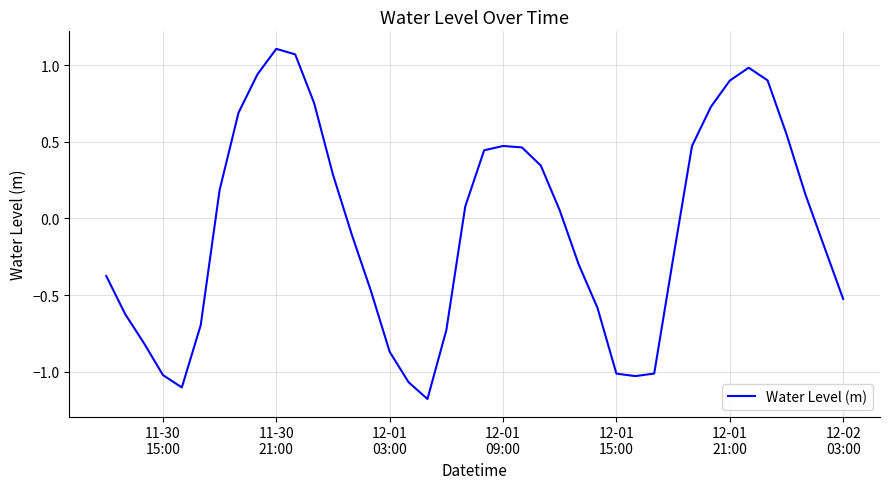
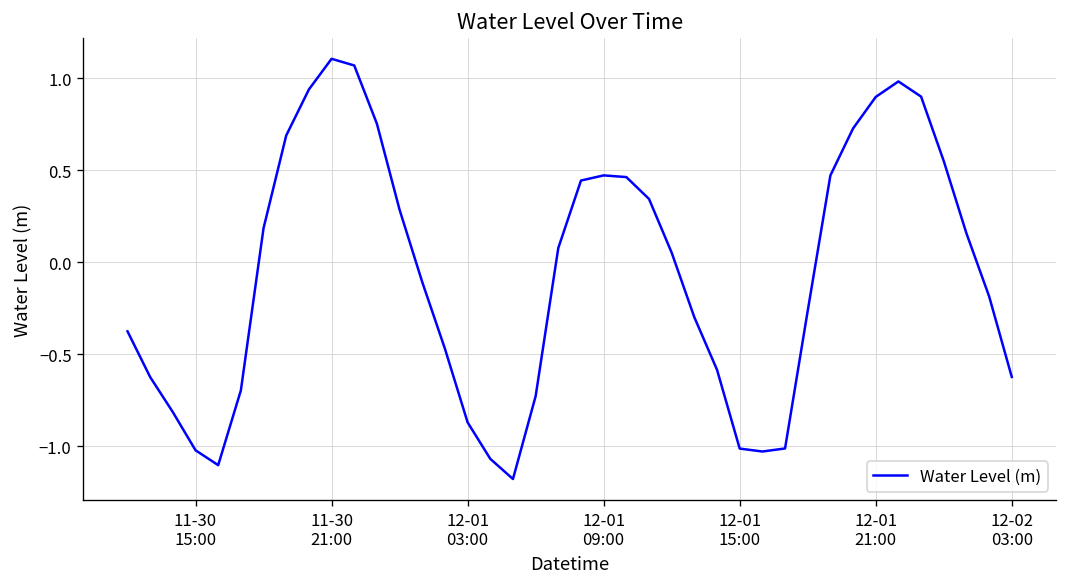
  {
    "11-30 15:00": -1.02,
    "11-30 21:00": 1.11,
    "12-01 03:00": -0.87,
    "12-01 09:00": 0.47,
    "12-01 15:00": -1.01,
    "12-01 21:00": 0.90,
-   "12-02 03:00": -0.53
+   "12-02 03:00": -0.62
  }
